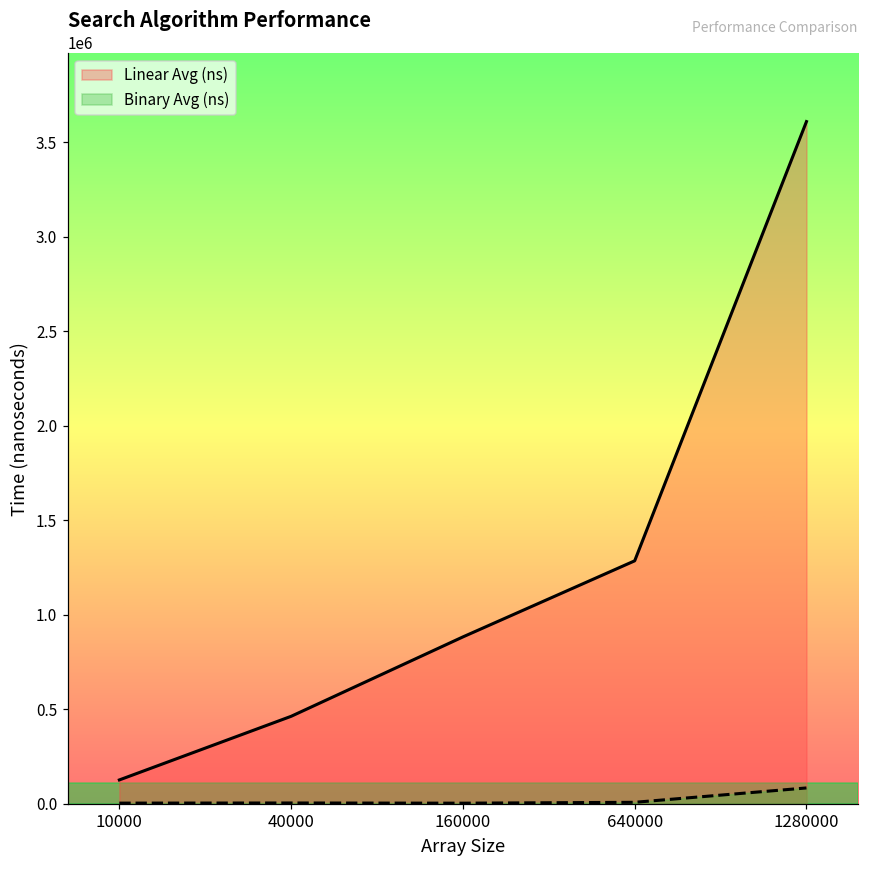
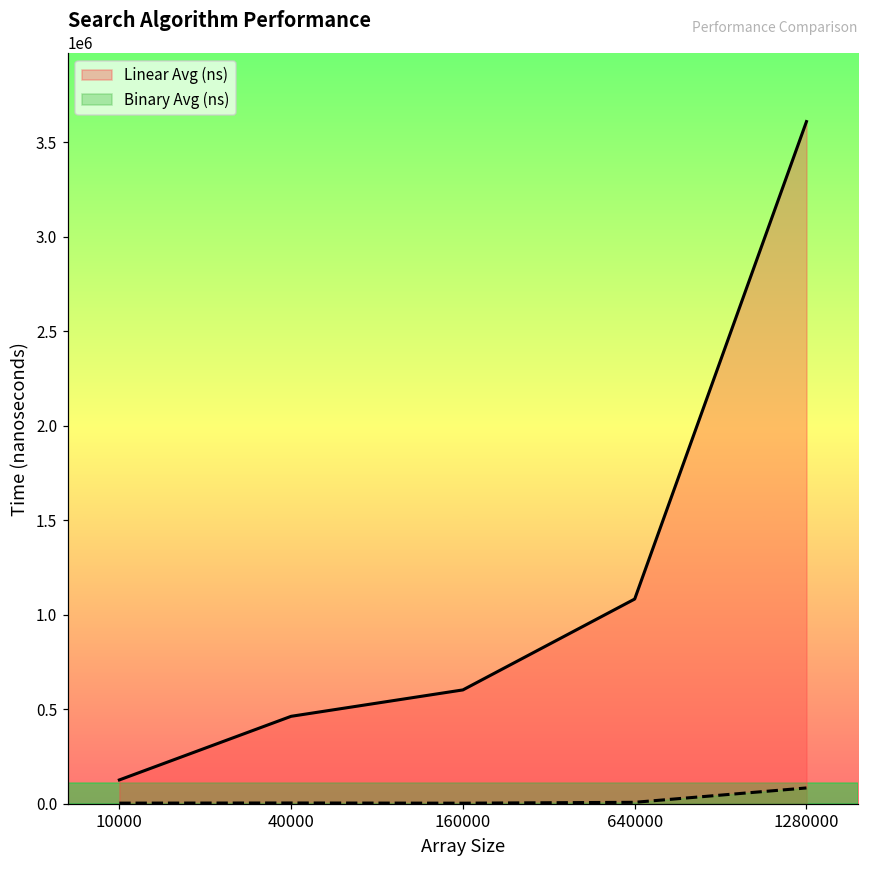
  {
    "Linear Avg (ns)": {
      "10000": 130000,
      "40000": 460000,
-     "160000": 880000,
-     "640000": 1290000,
+     "160000": 600000,
+     "640000": 1080000,
      "1280000": 3610000
    }
  }
